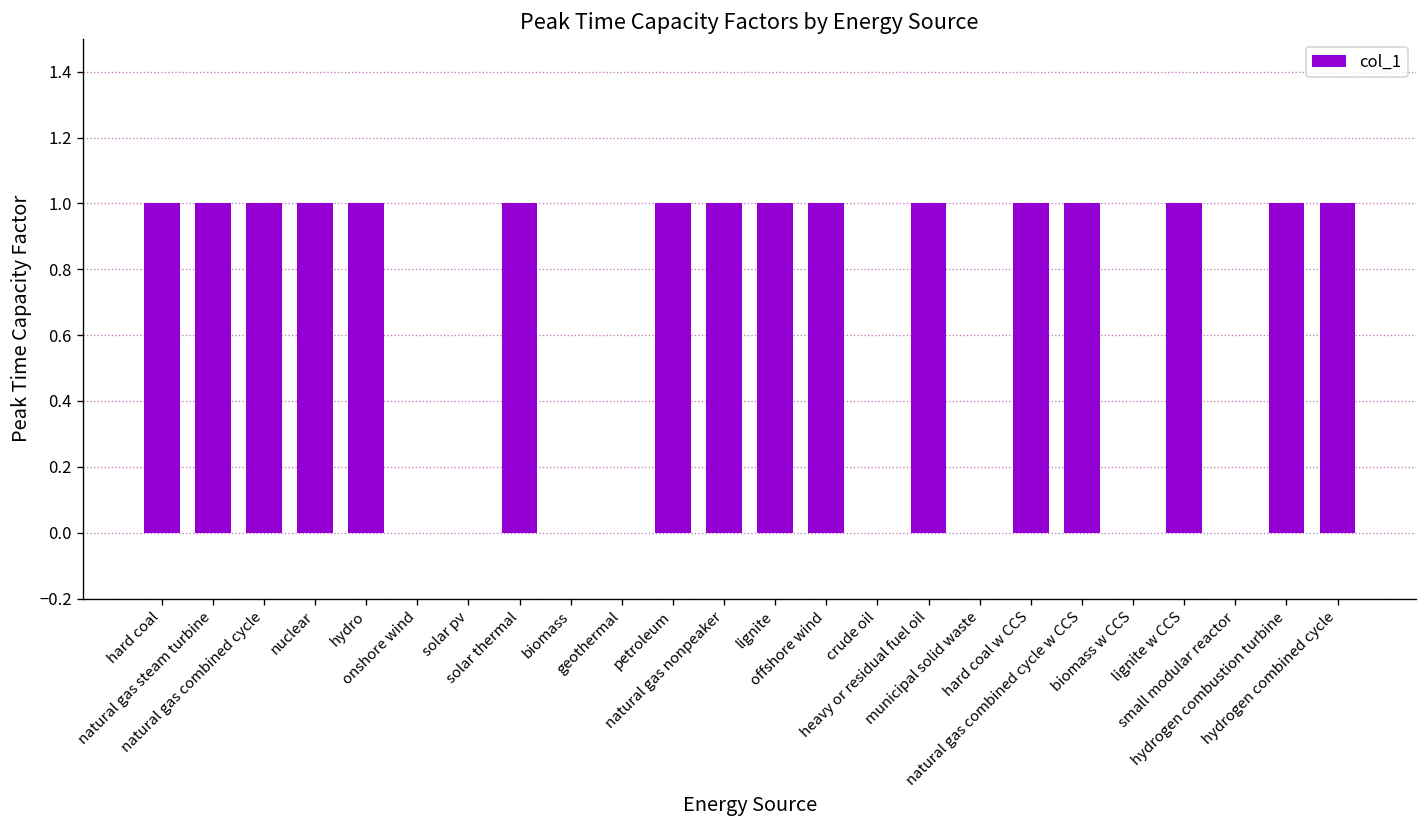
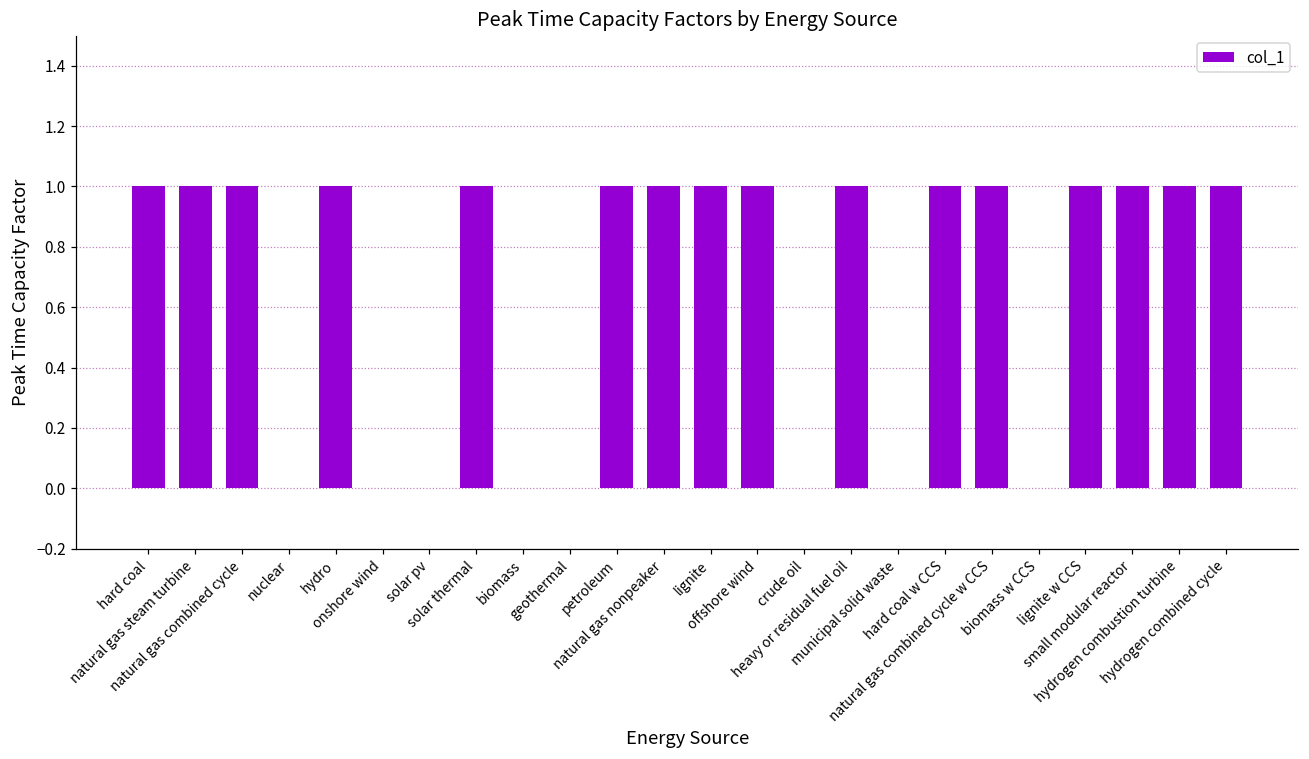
  {
    "hard coal": 1,
    "natural gas steam turbine": 1,
    "natural gas combined cycle": 1,
-   "nuclear": 1,
+   "nuclear": 0,
    "hydro": 1,
    "onshore wind": 0,
    "solar pv": 0,
    "solar thermal": 1,
    "biomass": 0,
    "geothermal": 0,
    "petroleum": 1,
    "natural gas nonpeaker": 1,
    "lignite": 1,
    "offshore wind": 1,
    "crude oil": 0,
    "heavy or residual fuel oil": 1,
    "municipal solid waste": 0,
    "hard coal w CCS": 1,
    "natural gas combined cycle w CCS": 1,
    "biomass w CCS": 0,
    "lignite w CCS": 1,
-   "small modular reactor": 0,
+   "small modular reactor": 1,
    "hydrogen combustion turbine": 1,
    "hydrogen combined cycle": 1
  }
